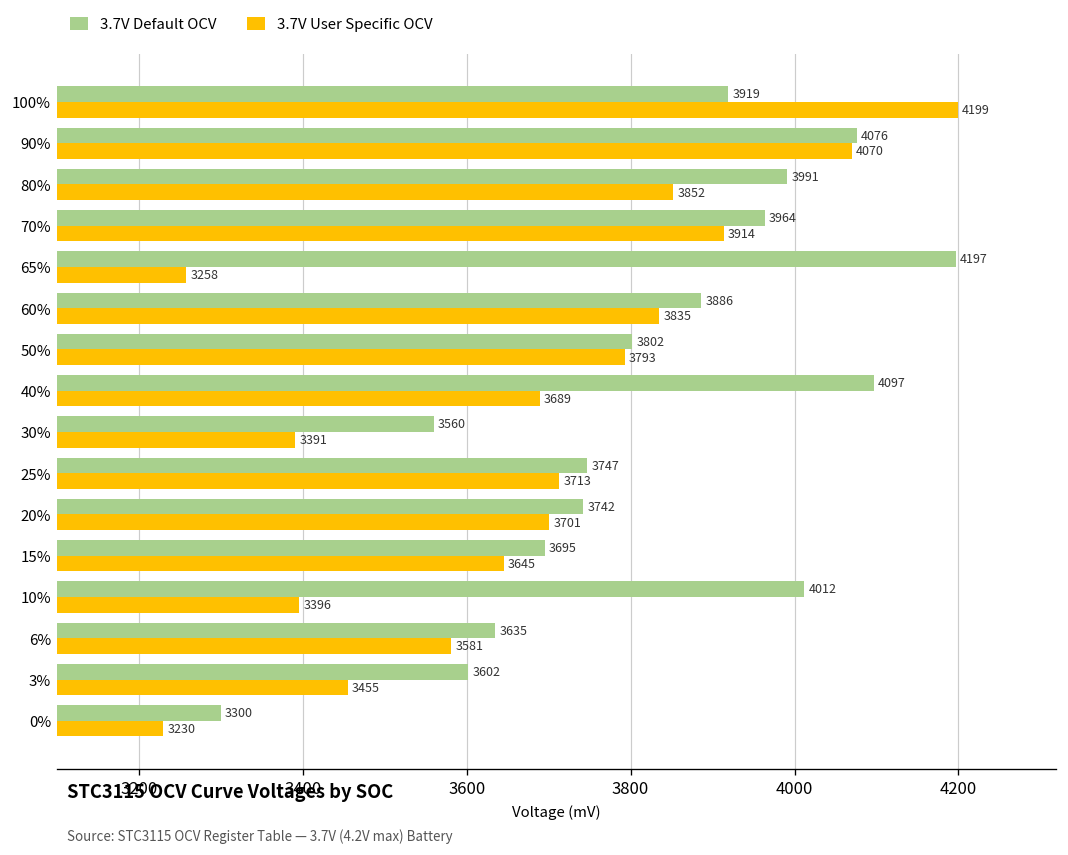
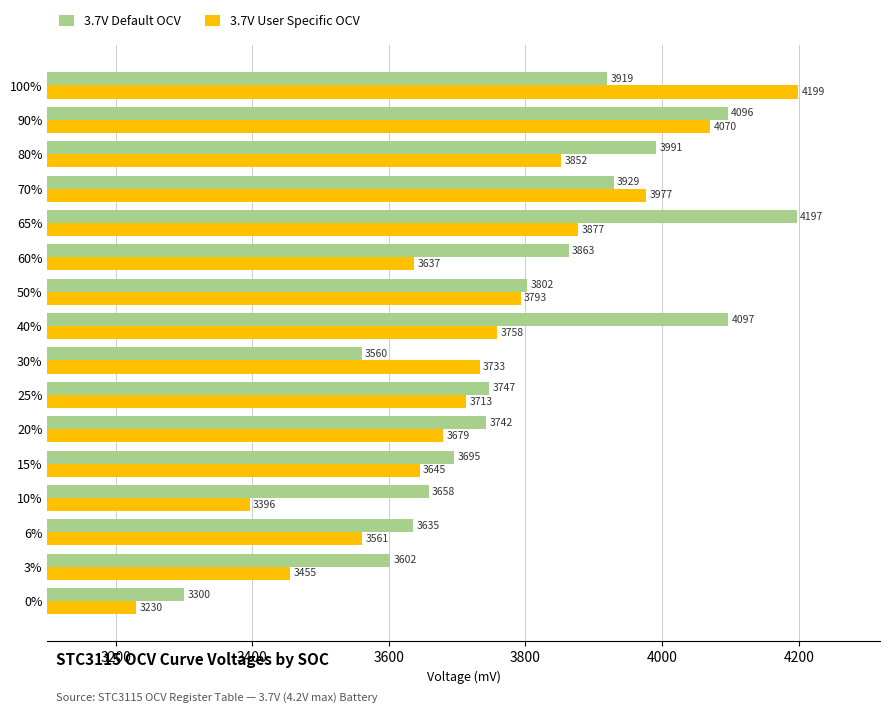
  {
    "3.7V Default OCV": {
      "100%": 3919,
-     "90%": 4076,
+     "90%": 4096,
      "80%": 3991,
-     "70%": 3964,
+     "70%": 3929,
      "65%": 4197,
-     "60%": 3886,
+     "60%": 3863,
      "50%": 3802,
      "40%": 4097,
      "30%": 3560,
      "25%": 3747,
      "20%": 3742,
      "15%": 3695,
-     "10%": 4012,
+     "10%": 3658,
      "6%": 3635,
      "3%": 3602,
      "0%": 3300
    },
    "3.7V User Specific OCV": {
      "100%": 4199,
      "90%": 4070,
      "80%": 3852,
-     "70%": 3914,
-     "65%": 3258,
-     "60%": 3835,
+     "70%": 3977,
+     "65%": 3877,
+     "60%": 3637,
      "50%": 3793,
-     "40%": 3689,
-     "30%": 3391,
+     "40%": 3758,
+     "30%": 3733,
      "25%": 3713,
-     "20%": 3701,
+     "20%": 3679,
      "15%": 3645,
      "10%": 3396,
-     "6%": 3581,
+     "6%": 3561,
      "3%": 3455,
      "0%": 3230
    }
  }
